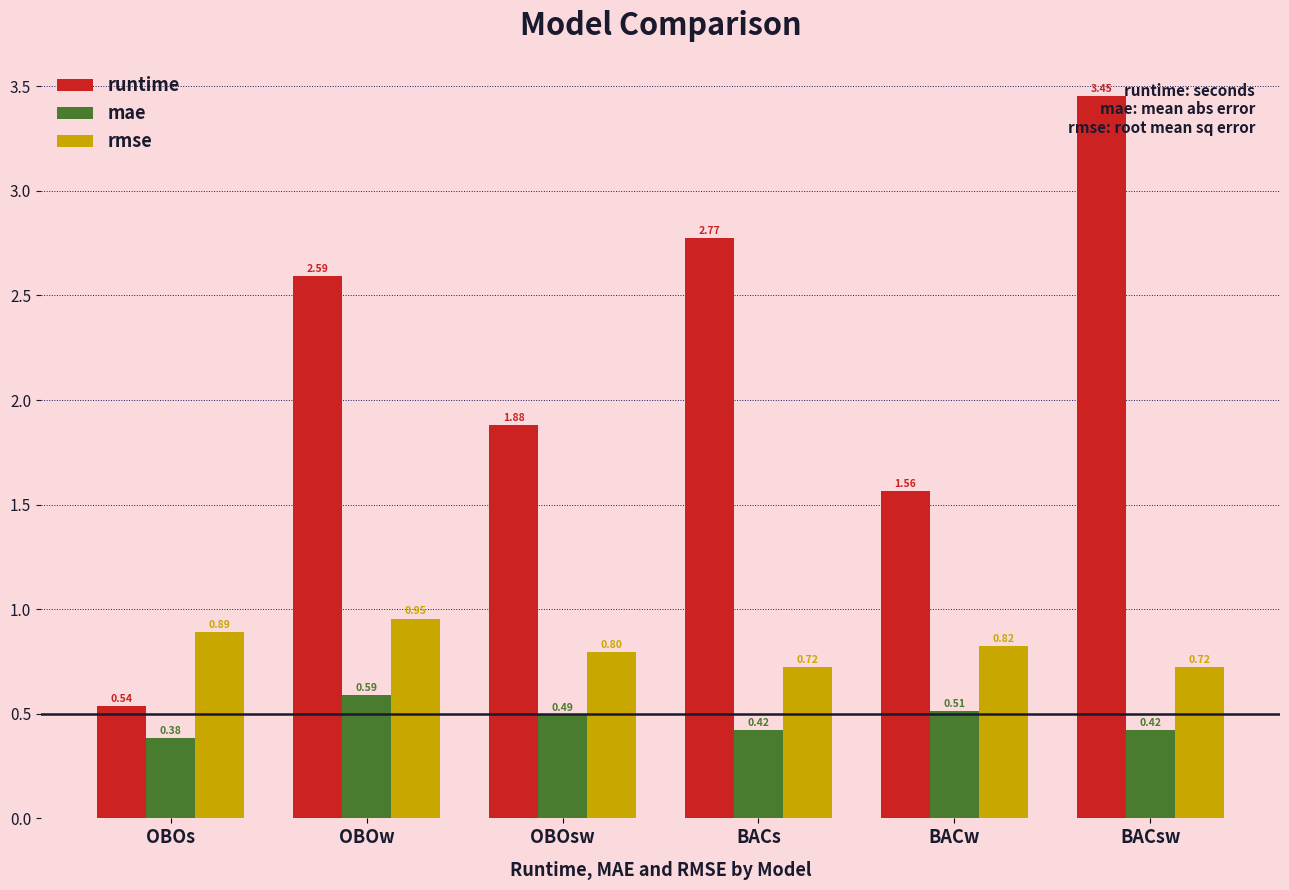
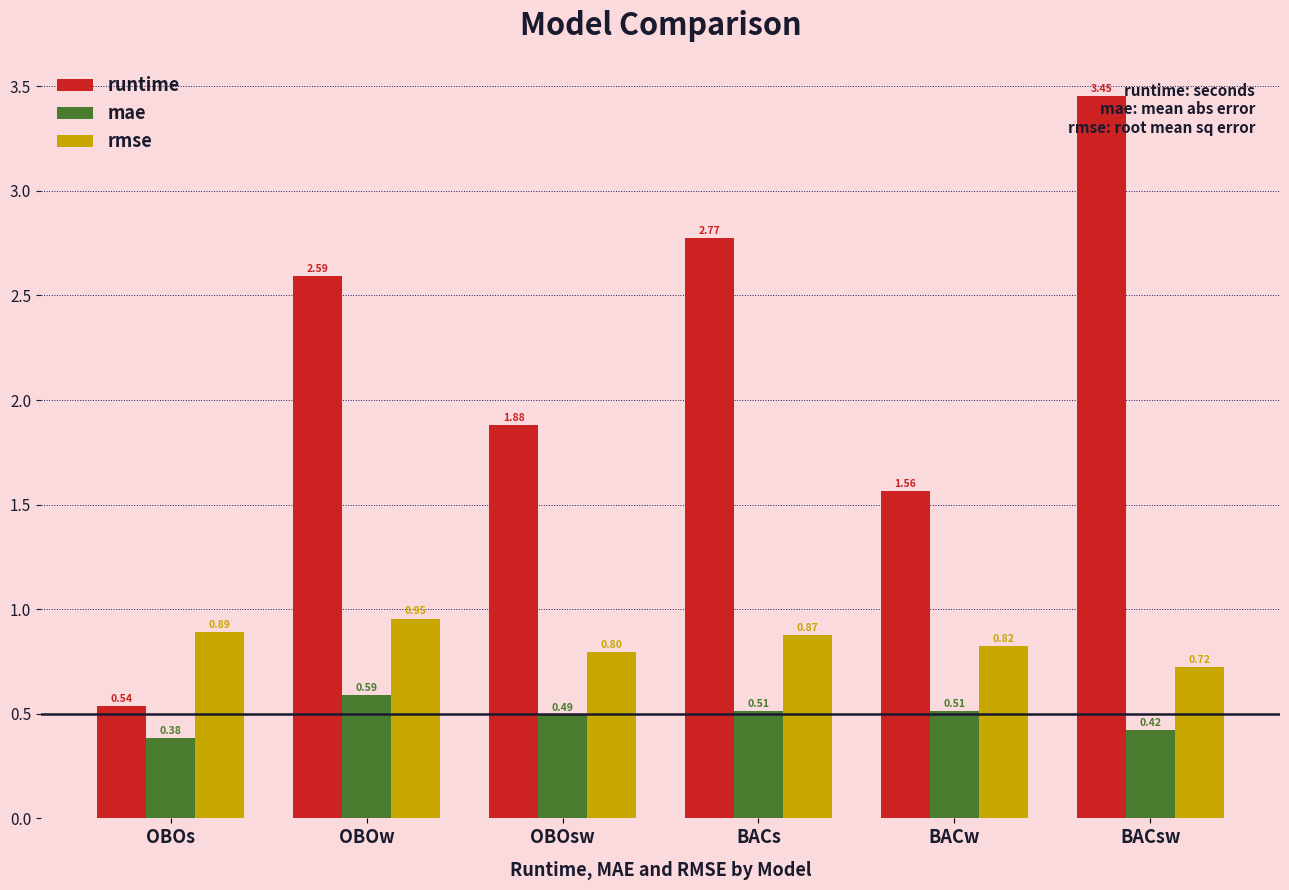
  {
    "runtime": {
      "OBOs": 0.54,
      "OBOw": 2.59,
      "OBOsw": 1.88,
      "BACs": 2.77,
      "BACw": 1.56
    },
    "mae": {
      "OBOs": 0.38,
      "OBOw": 0.59,
      "OBOsw": 0.49,
-     "BACs": 0.42,
+     "BACs": 0.51,
      "BACw": 0.51,
      "BACsw": 0.42
    },
    "rmse": {
      "OBOs": 0.89,
      "OBOw": 0.95,
      "OBOsw": 0.80,
-     "BACs": 0.72,
+     "BACs": 0.87,
      "BACw": 0.82,
      "BACsw": 0.72
    }
  }
